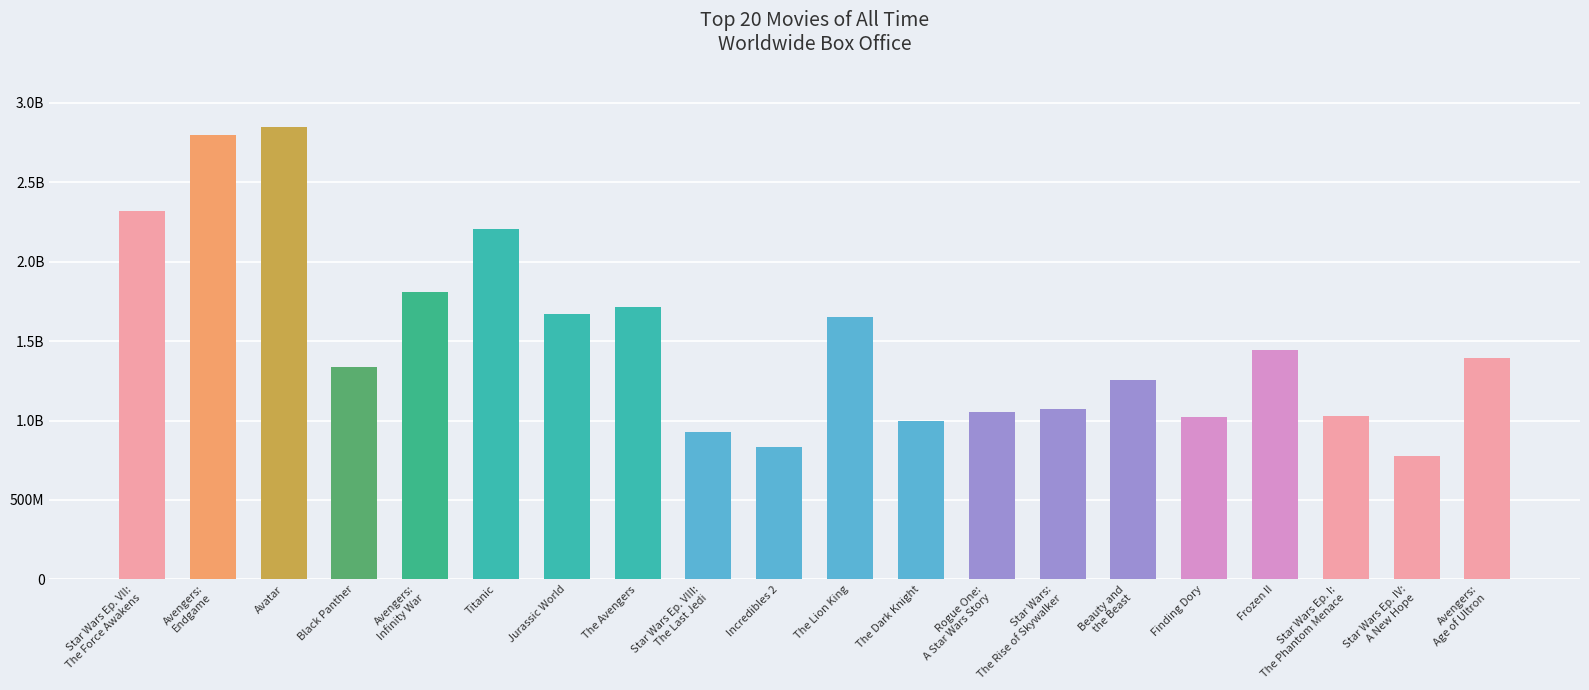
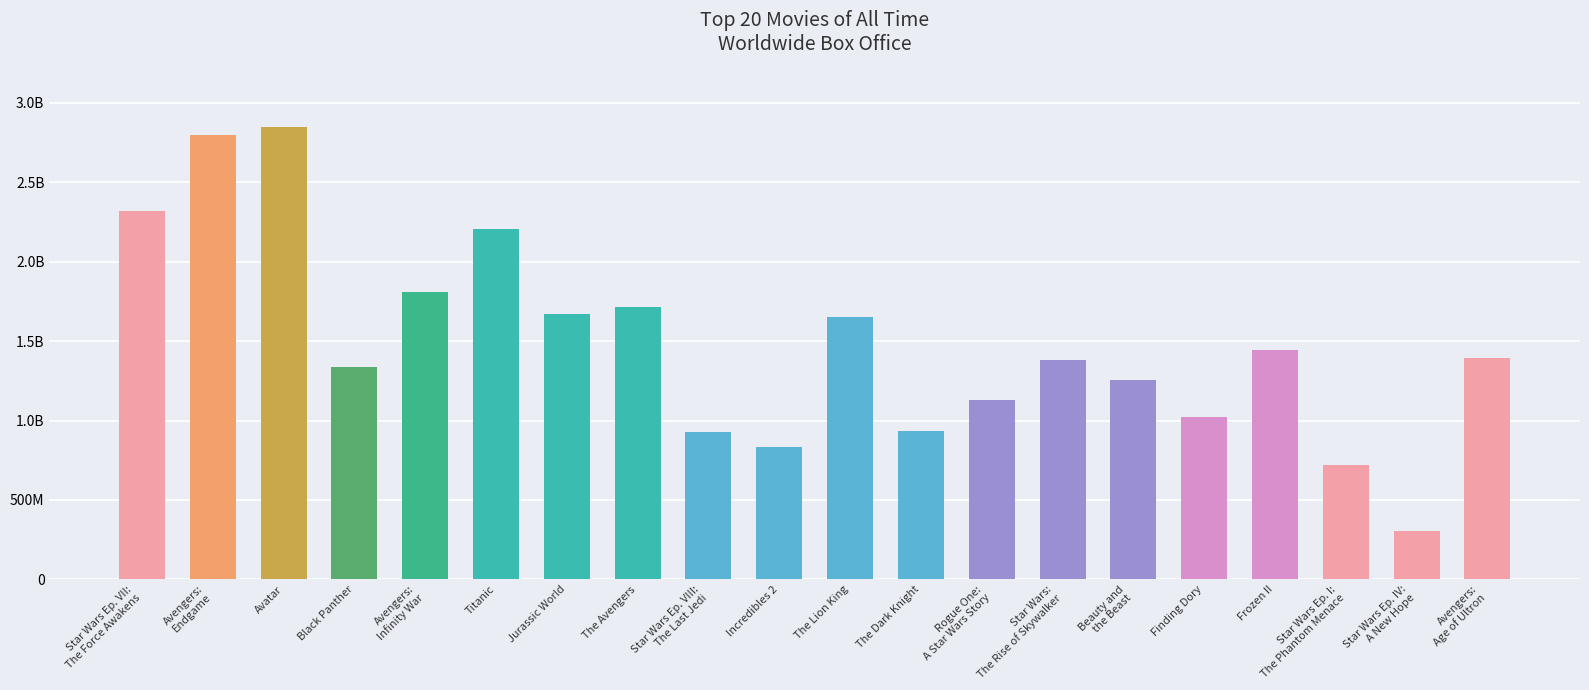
  {
    "Star Wars Ep. VII: The Force Awakens": 2320000000,
    "Avengers: Endgame": 2800000000,
    "Avatar": 2850000000,
    "Black Panther": 1340000000,
    "Avengers: Infinity War": 1810000000,
    "Titanic": 2210000000,
    "Jurassic World": 1670000000,
    "The Avengers": 1720000000,
    "Star Wars Ep. VIII: The Last Jedi": 930000000,
    "Incredibles 2": 830000000,
    "The Lion King": 1650000000,
-   "The Dark Knight": 1000000000,
-   "Rogue One: A Star Wars Story": 1060000000,
-   "Star Wars: The Rise of Skywalker": 1070000000,
+   "The Dark Knight": 930000000,
+   "Rogue One: A Star Wars Story": 1130000000,
+   "Star Wars: The Rise of Skywalker": 1380000000,
    "Beauty and the Beast": 1260000000,
    "Finding Dory": 1030000000,
    "Frozen II": 1450000000,
-   "Star Wars Ep. I: The Phantom Menace": 1030000000,
-   "Star Wars Ep. IV: A New Hope": 780000000,
+   "Star Wars Ep. I: The Phantom Menace": 720000000,
+   "Star Wars Ep. IV: A New Hope": 300000000,
    "Avengers: Age of Ultron": 1400000000
  }
